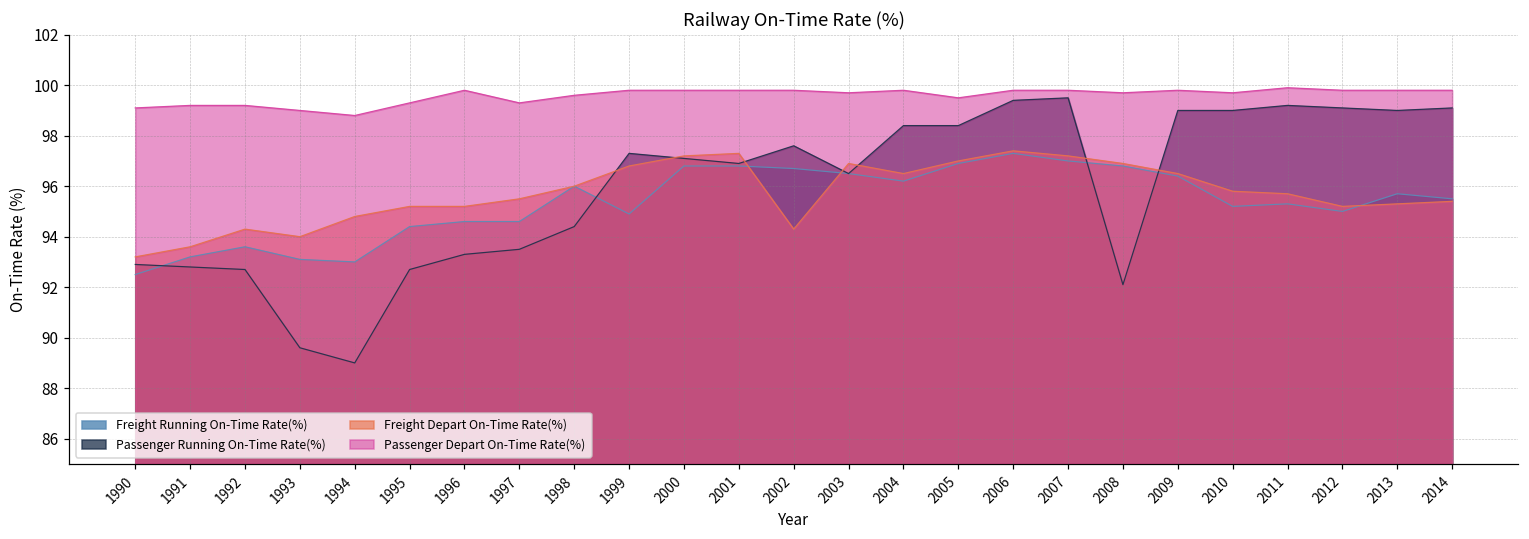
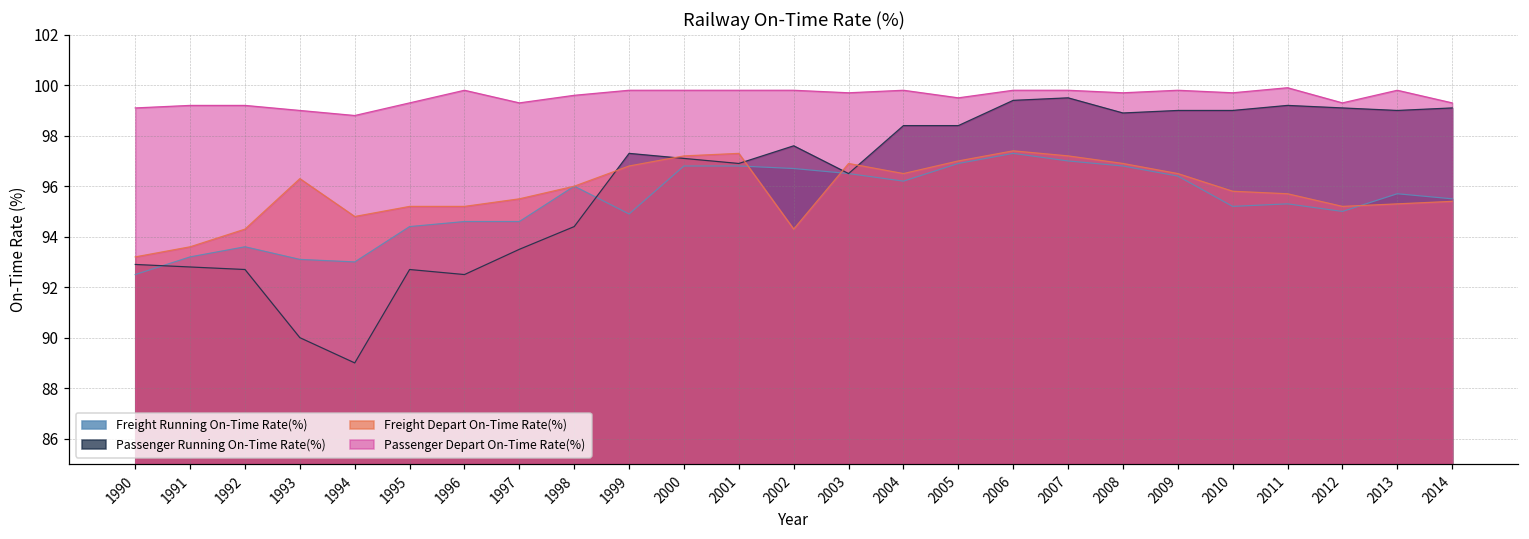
  {
    "Freight Running On-Time Rate(%)": {
      "1990": 92.5,
      "1991": 93.2,
      "1992": 93.6,
      "1993": 93.1,
      "1994": 93.0,
      "1995": 94.4,
      "1996": 94.6,
      "1997": 94.6,
      "1999": 94.9,
      "2000": 96.8,
      "2002": 96.7,
      "2004": 96.2,
      "2007": 97.0,
      "2010": 95.2,
      "2011": 95.3,
      "2012": 95.0,
      "2013": 95.7
    },
    "Passenger Running On-Time Rate(%)": {
      "1990": 92.9,
      "1991": 92.8,
      "1992": 92.7,
-     "1993": 89.6,
+     "1993": 90.0,
      "1994": 89.0,
      "1995": 92.7,
-     "1996": 93.3,
+     "1996": 92.5,
      "1997": 93.5,
      "1998": 94.4,
      "1999": 97.3,
      "2002": 97.6,
      "2004": 98.4,
      "2005": 98.4,
      "2006": 99.4,
      "2007": 99.5,
-     "2008": 92.1,
+     "2008": 98.9,
      "2009": 99.0,
      "2010": 99.0,
      "2011": 99.2,
      "2012": 99.1,
      "2013": 99.0,
      "2014": 99.1
    },
    "Freight Depart On-Time Rate(%)": {
      "1990": 93.2,
      "1991": 93.6,
      "1992": 94.3,
-     "1993": 94.0,
+     "1993": 96.3,
      "1994": 94.8,
      "1995": 95.2,
      "1996": 95.2,
      "1997": 95.5,
      "1999": 96.8,
      "2001": 97.3,
      "2002": 94.3,
      "2003": 96.9,
      "2004": 96.5,
      "2007": 97.2,
      "2010": 95.8,
      "2011": 95.7,
      "2012": 95.2,
      "2013": 95.3
    },
    "Passenger Depart On-Time Rate(%)": {
      "1990": 99.1,
      "1991": 99.2,
      "1992": 99.2,
      "1993": 99.0,
      "1994": 98.8,
      "1995": 99.3,
      "1996": 99.8,
      "1997": 99.3,
      "1998": 99.6,
      "1999": 99.8,
      "2000": 99.8,
      "2001": 99.8,
      "2002": 99.8,
      "2003": 99.7,
      "2004": 99.8,
      "2005": 99.5,
      "2006": 99.8,
      "2007": 99.8,
      "2008": 99.7,
      "2009": 99.8,
      "2010": 99.7,
      "2011": 99.9,
-     "2012": 99.8,
+     "2012": 99.3,
      "2013": 99.8,
-     "2014": 99.8
+     "2014": 99.3
    }
  }
